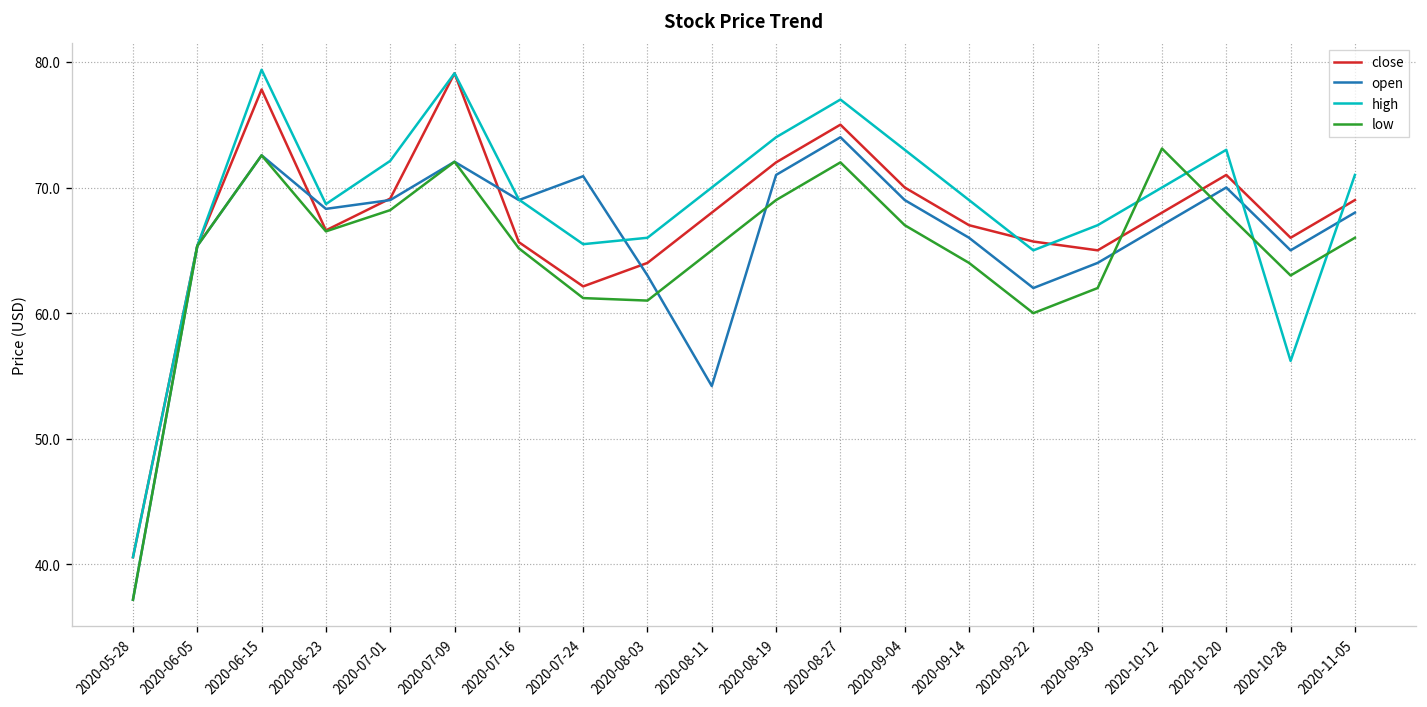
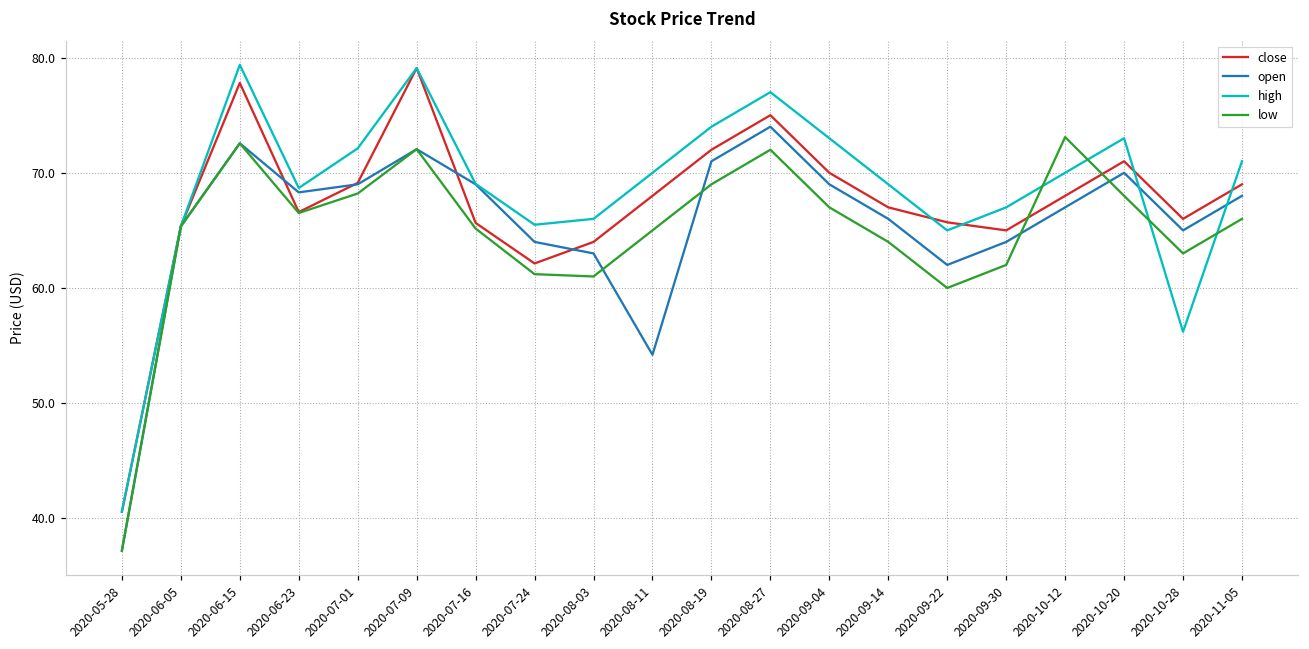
  {
    "close": {
      "2020-06-15": 77.8,
      "2020-07-16": 65.7,
      "2020-07-24": 62.1,
      "2020-08-03": 64.0,
      "2020-08-11": 68.0,
      "2020-08-19": 72.0,
      "2020-08-27": 75.0,
      "2020-09-04": 70.0,
      "2020-09-14": 67.0,
      "2020-09-22": 65.7,
      "2020-09-30": 65.0,
      "2020-10-12": 68.0,
      "2020-10-20": 71.0,
      "2020-10-28": 66.0,
      "2020-11-05": 69.0
    },
    "open": {
      "2020-06-23": 68.3,
-     "2020-07-24": 70.9,
+     "2020-07-24": 64.0,
      "2020-08-03": 63.0,
      "2020-08-11": 54.2,
      "2020-08-19": 71.0,
      "2020-08-27": 74.0,
      "2020-09-04": 69.0,
      "2020-09-14": 66.0,
      "2020-09-22": 62.0,
      "2020-09-30": 64.0,
      "2020-10-12": 67.0,
      "2020-10-20": 70.0,
      "2020-10-28": 65.0,
      "2020-11-05": 68.0
    },
    "high": {
      "2020-06-15": 79.4,
      "2020-06-23": 68.7,
      "2020-07-01": 72.1,
      "2020-07-24": 65.5,
      "2020-08-03": 66.0,
      "2020-08-11": 70.0,
      "2020-08-19": 74.0,
      "2020-08-27": 77.0,
      "2020-09-04": 73.0,
      "2020-09-14": 69.0,
      "2020-09-22": 65.0,
      "2020-09-30": 67.0,
      "2020-10-12": 70.0,
      "2020-10-20": 73.0,
      "2020-10-28": 56.2,
      "2020-11-05": 71.0
    },
    "low": {
      "2020-07-01": 68.2,
      "2020-07-16": 65.2,
      "2020-07-24": 61.2,
      "2020-08-03": 61.0,
      "2020-08-11": 65.0,
      "2020-08-19": 69.0,
      "2020-08-27": 72.0,
      "2020-09-04": 67.0,
      "2020-09-14": 64.0,
      "2020-09-22": 60.0,
      "2020-09-30": 62.0,
      "2020-10-12": 73.1,
      "2020-10-20": 68.0,
      "2020-10-28": 63.0,
      "2020-11-05": 66.0
    }
  }
